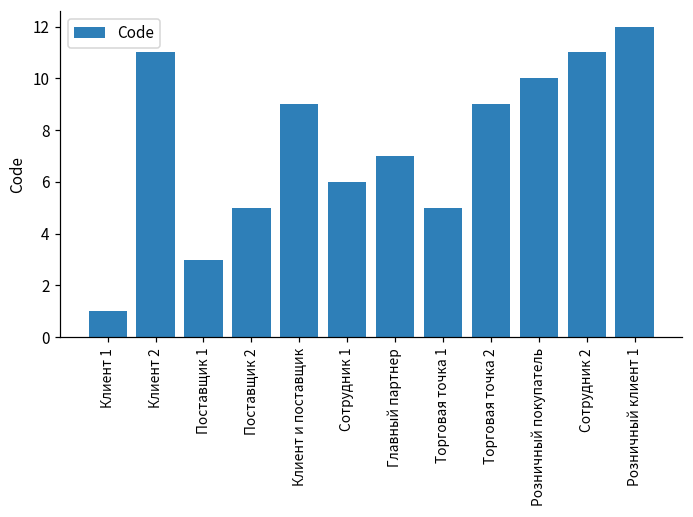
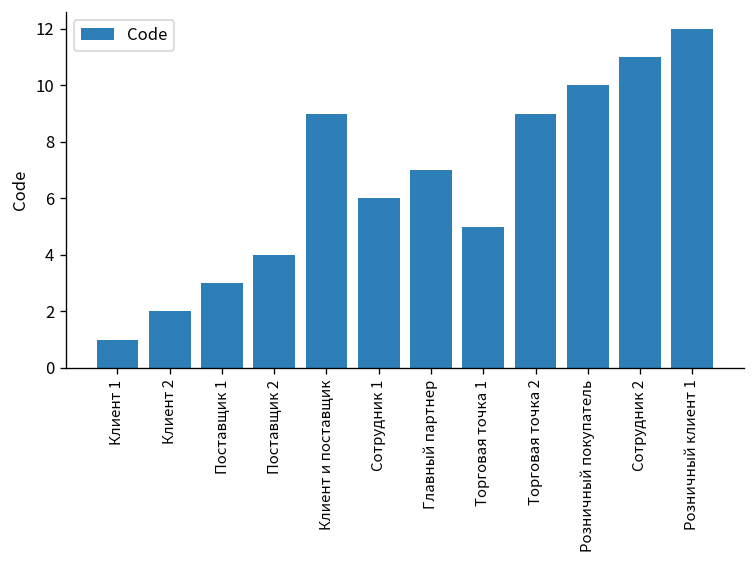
  {
    "Клиент 1": 1,
-   "Клиент 2": 11,
+   "Клиент 2": 2,
    "Поставщик 1": 3,
-   "Поставщик 2": 5,
+   "Поставщик 2": 4,
    "Клиент и поставщик": 9,
    "Сотрудник 1": 6,
    "Главный партнер": 7,
    "Торговая точка 1": 5,
    "Торговая точка 2": 9,
    "Розничный покупатель": 10,
    "Сотрудник 2": 11,
    "Розничный клиент 1": 12
  }
